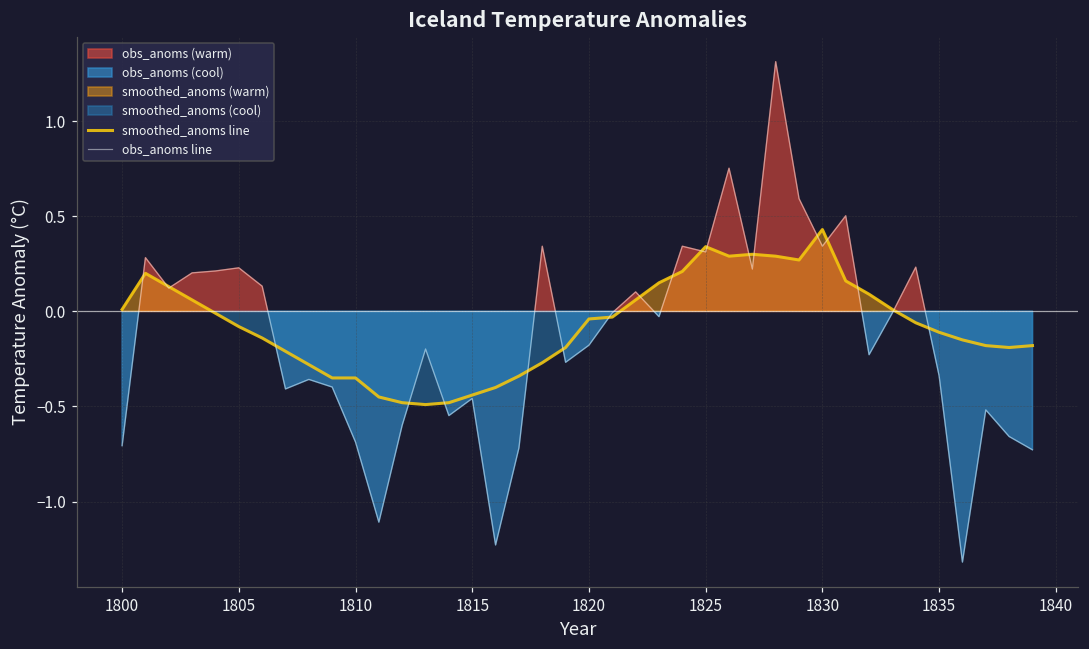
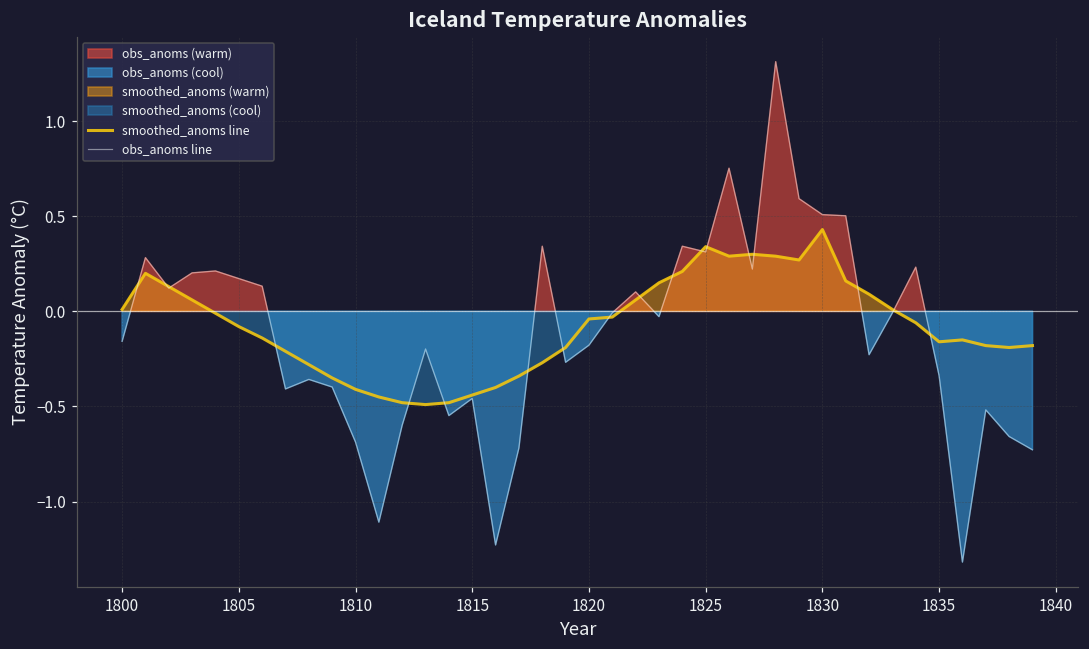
  {
    "smoothed_anoms line": {
      "1800": 0.01,
      "1805": -0.08,
-     "1810": -0.35,
+     "1810": -0.41,
      "1815": -0.44,
      "1820": -0.04,
      "1825": 0.34,
      "1830": 0.43,
-     "1835": -0.11
+     "1835": -0.16
    },
    "obs_anoms line": {
-     "1800": -0.71,
-     "1805": 0.23,
+     "1800": -0.16,
+     "1805": 0.17,
      "1810": -0.69,
      "1815": -0.46,
      "1820": -0.18,
      "1825": 0.31,
-     "1830": 0.34,
+     "1830": 0.51,
      "1835": -0.34
    }
  }
